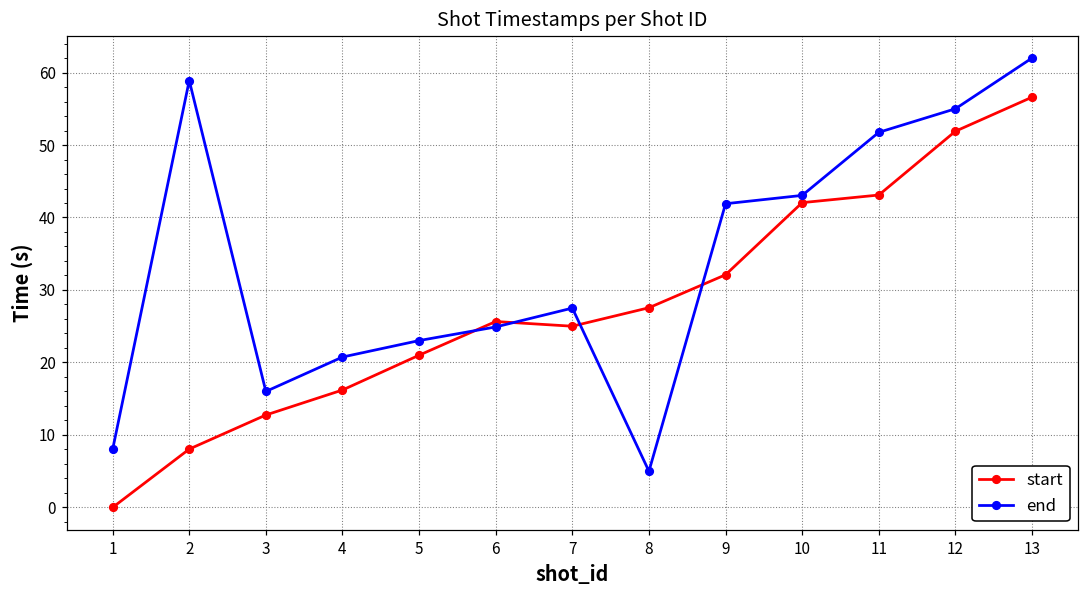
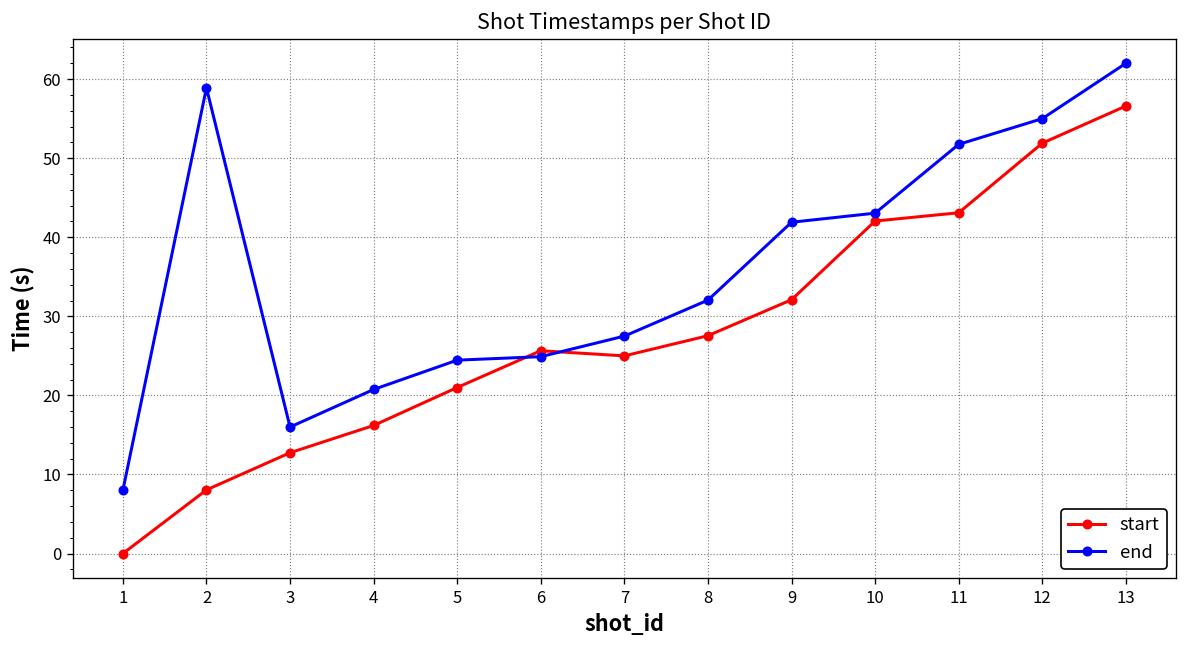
  {
    "start": {
      "1": 0,
      "2": 8,
      "3": 13,
      "4": 16,
      "5": 21,
      "6": 26,
      "7": 25,
      "8": 28,
      "9": 32,
      "10": 42,
      "11": 43,
      "12": 52,
      "13": 57
    },
    "end": {
      "1": 8,
      "2": 59,
      "3": 16,
      "4": 21,
-     "5": 23,
+     "5": 24,
      "6": 25,
      "7": 28,
-     "8": 5,
+     "8": 32,
      "9": 42,
      "10": 43,
      "11": 52,
      "12": 55,
      "13": 62
    }
  }
